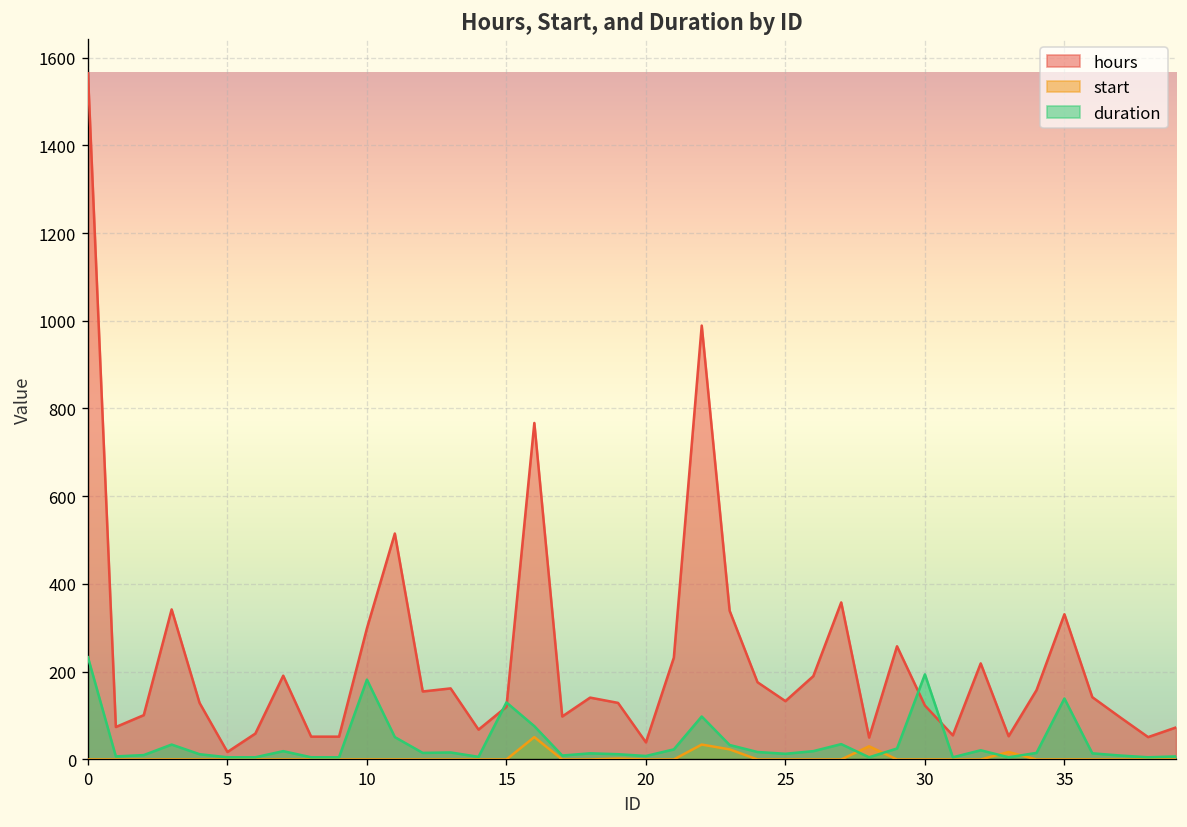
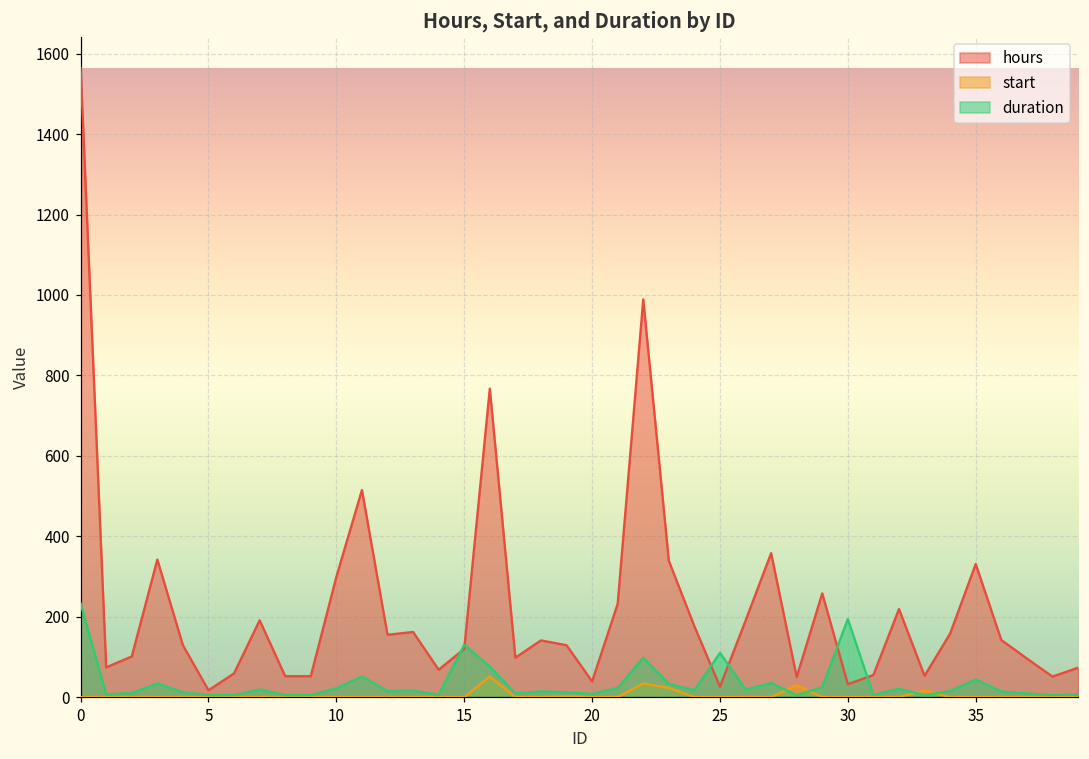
  {
    "hours": {
      "0": 1560,
      "5": 20,
      "10": 300,
      "15": 120,
      "20": 40,
-     "25": 130,
-     "30": 120,
+     "25": 30,
+     "30": 30,
      "35": 330
    },
    "start": {
      "0": 0,
      "10": 0,
      "15": 0,
      "20": 0,
      "25": 0,
      "30": 0,
      "35": 0
    },
    "duration": {
      "0": 230,
-     "10": 180,
+     "10": 20,
      "15": 130,
      "20": 10,
-     "25": 10,
+     "25": 110,
      "30": 190,
-     "35": 140
+     "35": 40
    }
  }
